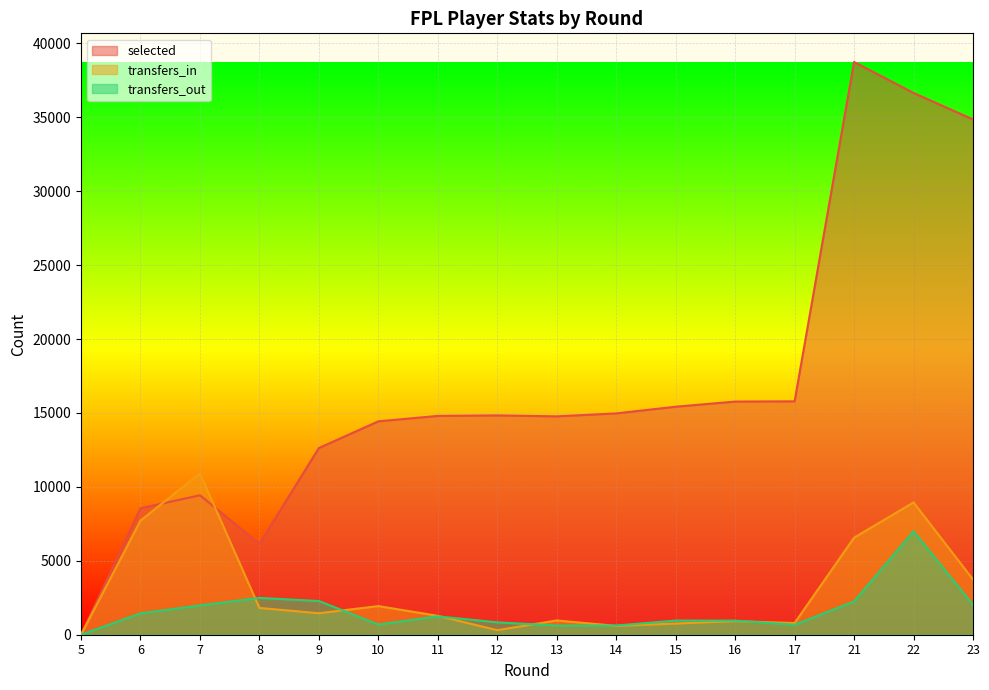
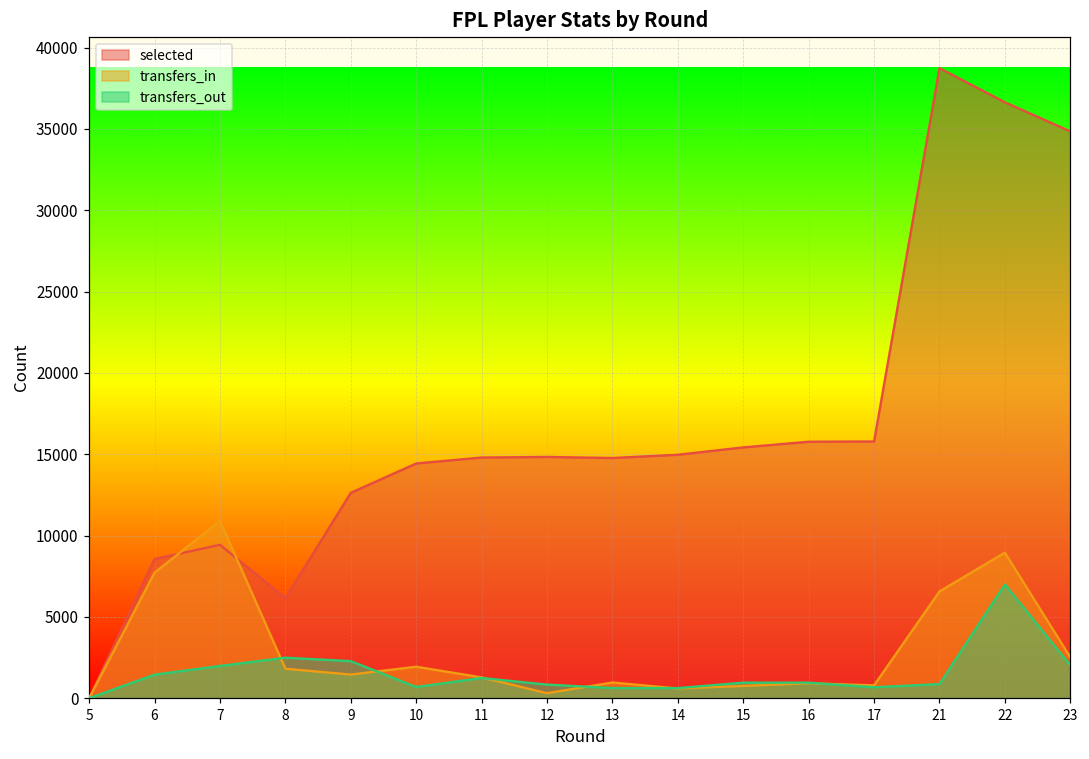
  {
    "selected": {
      "6": 8600,
      "7": 9400,
      "8": 6100,
      "9": 12600,
      "10": 14400,
      "11": 14800,
      "12": 14800,
      "13": 14800,
      "14": 15000,
      "15": 15400,
      "16": 15800,
      "17": 15800,
      "21": 38700,
      "22": 36600,
      "23": 34900
    },
    "transfers_in": {
      "6": 7700,
      "7": 10900,
      "8": 1800,
      "9": 1500,
      "10": 1900,
      "12": 300,
      "13": 1000,
      "15": 800,
      "21": 6600,
      "22": 8900,
-     "23": 3700
+     "23": 2500
    },
    "transfers_out": {
      "6": 1400,
      "7": 2000,
      "8": 2500,
      "9": 2300,
      "10": 700,
      "12": 800,
      "13": 600,
      "15": 1000,
-     "21": 2300,
+     "21": 900,
      "22": 7000,
      "23": 2000
    }
  }
